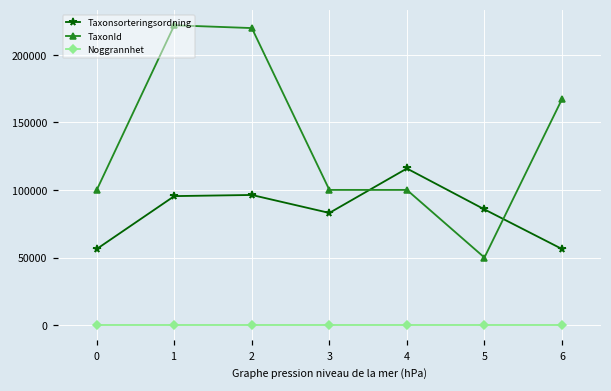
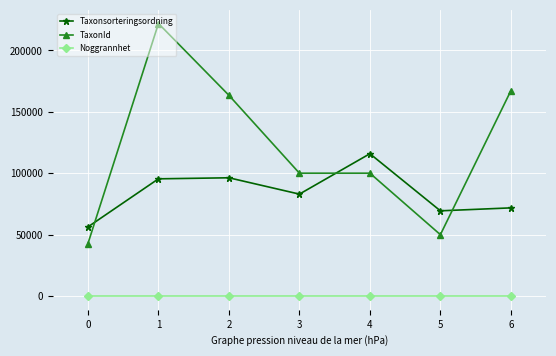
  {
    "Taxonsorteringsordning": {
      "0": 56000,
      "1": 96000,
      "2": 96000,
      "3": 83000,
      "4": 116000,
-     "5": 86000,
-     "6": 56000
+     "5": 69000,
+     "6": 72000
    },
    "TaxonId": {
-     "0": 100000,
-     "2": 220000,
+     "0": 43000,
+     "2": 164000,
      "3": 100000,
      "4": 100000,
      "5": 50000,
      "6": 167000
    },
    "Noggrannhet": {
      "0": 0,
      "1": 0,
      "2": 0,
      "3": 0,
      "4": 0,
      "5": 0,
      "6": 0
    }
  }
